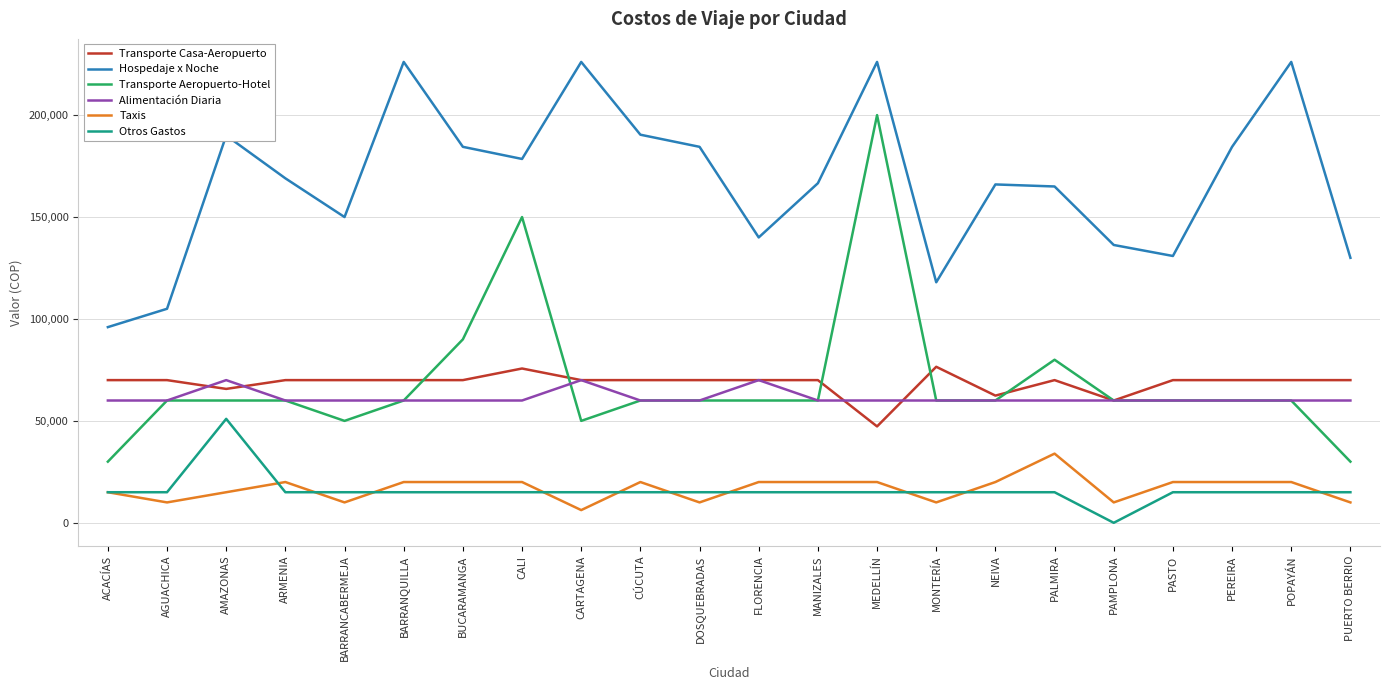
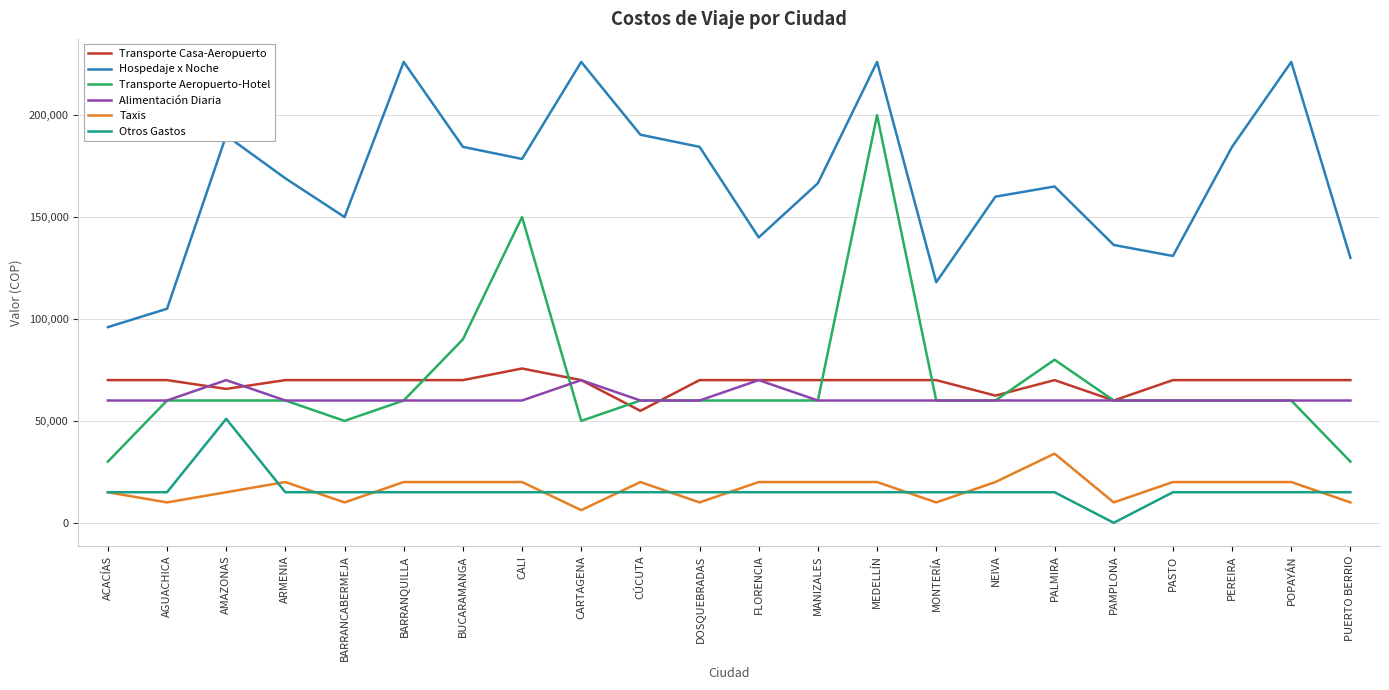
  {
    "Transporte Casa-Aeropuerto": {
      "ACACÍAS": "70,000",
      "AGUACHICA": "70,000",
      "AMAZONAS": "66,000",
      "ARMENIA": "70,000",
      "BARRANCABERMEJA": "70,000",
      "BARRANQUILLA": "70,000",
      "BUCARAMANGA": "70,000",
      "CALI": "76,000",
-     "CÚCUTA": "70,000",
+     "CÚCUTA": "55,000",
      "DOSQUEBRADAS": "70,000",
      "MANIZALES": "70,000",
-     "MEDELLÍN": "47,000",
-     "MONTERÍA": "77,000",
+     "MEDELLÍN": "70,000",
+     "MONTERÍA": "70,000",
      "NEIVA": "62,000",
      "PALMIRA": "70,000",
      "PASTO": "70,000",
      "PEREIRA": "70,000",
      "POPAYÁN": "70,000",
      "PUERTO BERRIO": "70,000"
    },
    "Hospedaje x Noche": {
      "ACACÍAS": "96,000",
      "AGUACHICA": "105,000",
      "ARMENIA": "169,000",
      "BARRANCABERMEJA": "150,000",
      "BARRANQUILLA": "226,000",
      "BUCARAMANGA": "184,000",
      "CALI": "179,000",
      "CARTAGENA": "226,000",
      "CÚCUTA": "190,000",
      "DOSQUEBRADAS": "184,000",
      "FLORENCIA": "140,000",
      "MANIZALES": "167,000",
      "MEDELLÍN": "226,000",
      "MONTERÍA": "118,000",
-     "NEIVA": "166,000",
+     "NEIVA": "160,000",
      "PALMIRA": "165,000",
      "PAMPLONA": "136,000",
      "PASTO": "131,000",
      "PEREIRA": "184,000",
      "POPAYÁN": "226,000",
      "PUERTO BERRIO": "130,000"
    },
    "Alimentación Diaria": {
      "ACACÍAS": "60,000",
      "AMAZONAS": "70,000",
      "BARRANCABERMEJA": "60,000",
      "BUCARAMANGA": "60,000",
      "CALI": "60,000",
      "MEDELLÍN": "60,000",
      "PALMIRA": "60,000",
      "PUERTO BERRIO": "60,000"
    },
    "Taxis": {
      "AGUACHICA": "10,000",
      "AMAZONAS": "15,000",
      "ARMENIA": "20,000",
      "BARRANCABERMEJA": "10,000",
      "BARRANQUILLA": "20,000",
      "BUCARAMANGA": "20,000",
      "CALI": "20,000",
      "CARTAGENA": "6,000",
      "CÚCUTA": "20,000",
      "DOSQUEBRADAS": "10,000",
      "FLORENCIA": "20,000",
      "MANIZALES": "20,000",
      "MEDELLÍN": "20,000",
      "MONTERÍA": "10,000",
      "NEIVA": "20,000",
      "PALMIRA": "34,000",
      "PAMPLONA": "10,000",
      "PASTO": "20,000",
      "PEREIRA": "20,000",
      "POPAYÁN": "20,000",
      "PUERTO BERRIO": "10,000"
    }
  }
